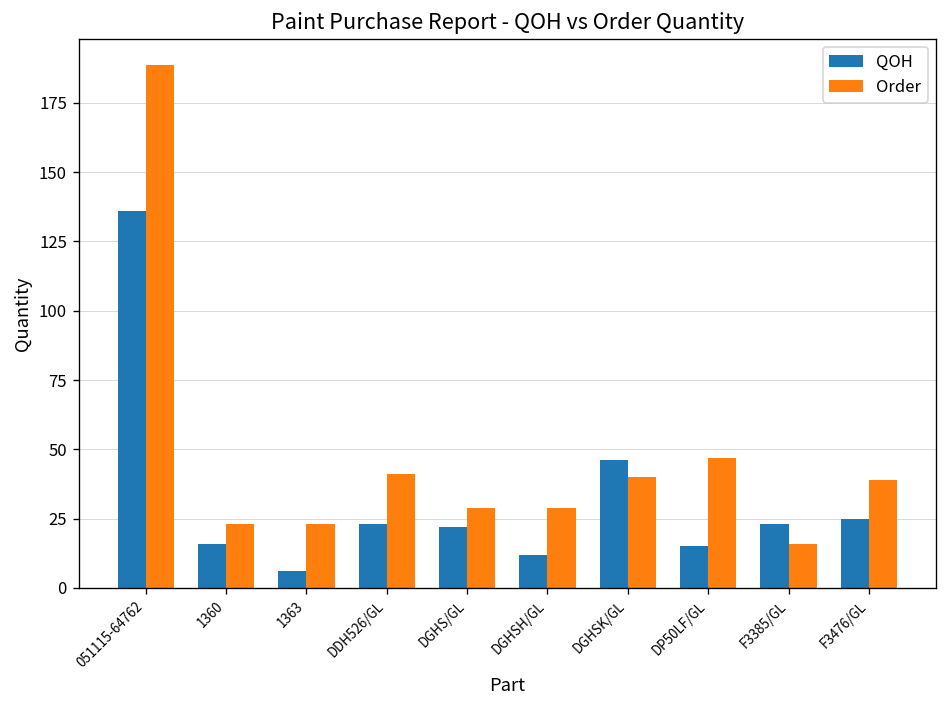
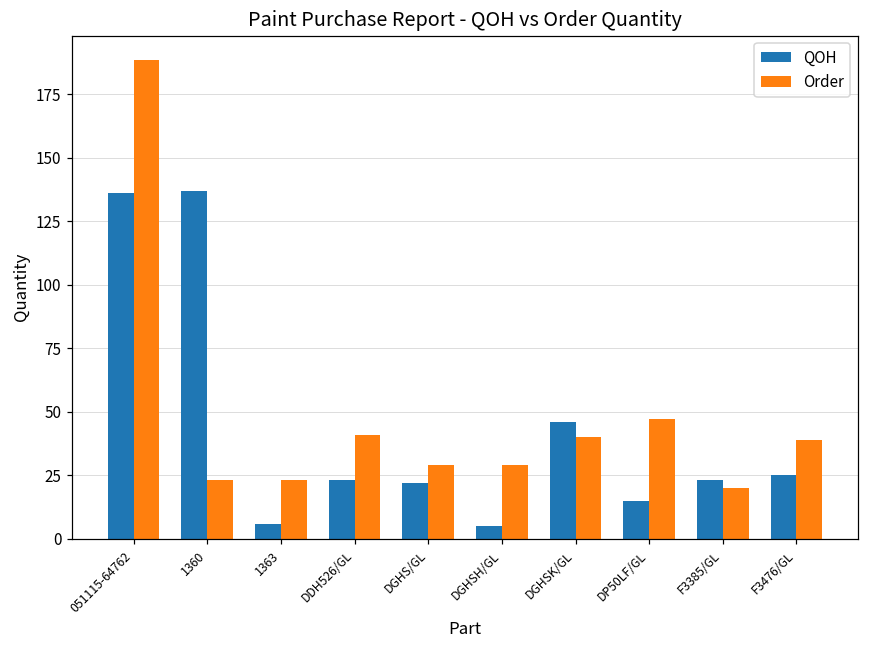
  {
    "QOH": {
      "051115-64762": 136,
-     "1360": 16,
+     "1360": 137,
      "1363": 6,
      "DDH526/GL": 23,
      "DGHS/GL": 22,
-     "DGHSH/GL": 12,
+     "DGHSH/GL": 5,
      "DGHSK/GL": 46,
      "DP50LF/GL": 15,
      "F3385/GL": 23,
      "F3476/GL": 25
    },
    "Order": {
      "051115-64762": 189,
      "1360": 23,
      "1363": 23,
      "DDH526/GL": 41,
      "DGHS/GL": 29,
      "DGHSH/GL": 29,
      "DGHSK/GL": 40,
      "DP50LF/GL": 47,
-     "F3385/GL": 16,
+     "F3385/GL": 20,
      "F3476/GL": 39
    }
  }
